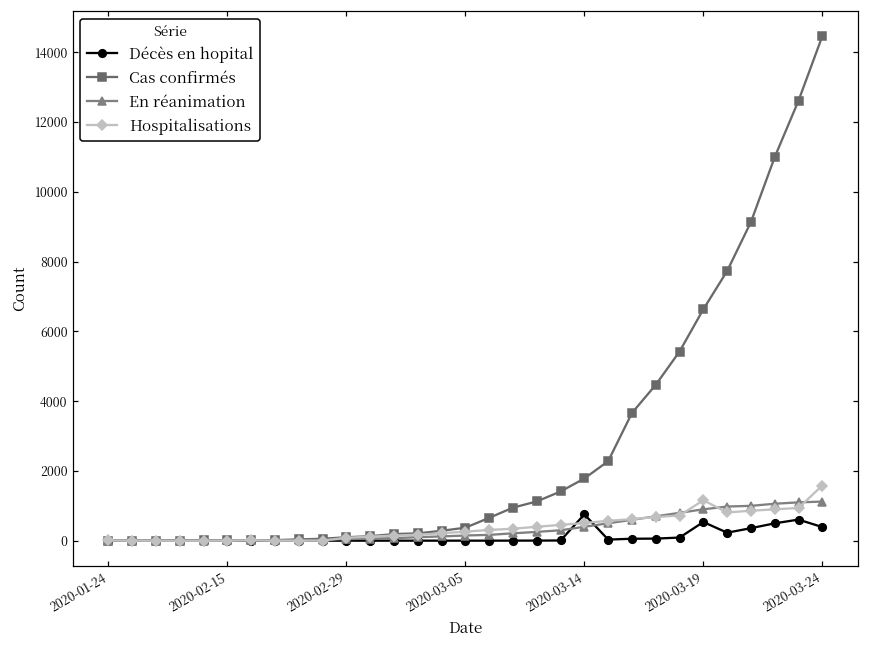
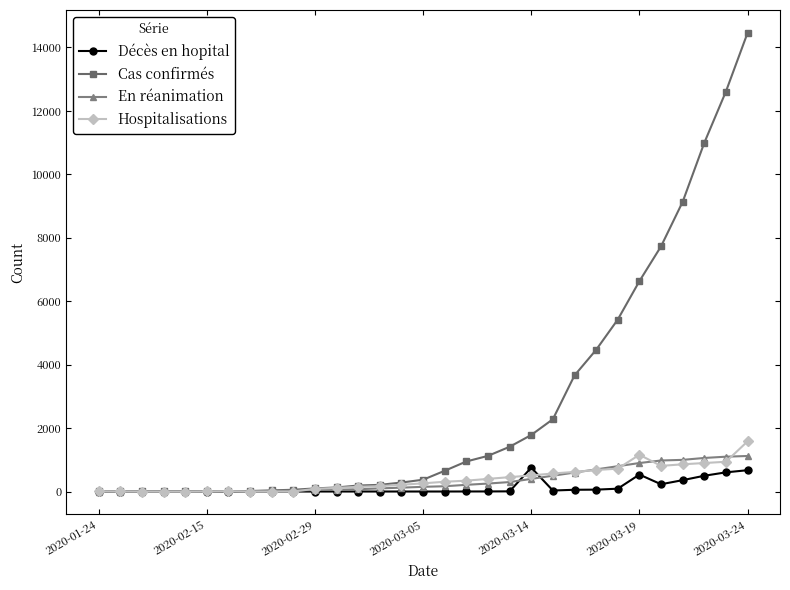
  {
    "Décès en hopital": {
      "2020-03-05": 0,
      "2020-03-14": 800,
      "2020-03-19": 500,
-     "2020-03-24": 400
+     "2020-03-24": 700
    },
    "Hospitalisations": {
      "2020-03-05": 300,
      "2020-03-14": 500,
      "2020-03-19": 1200,
      "2020-03-24": 1600
    }
  }
